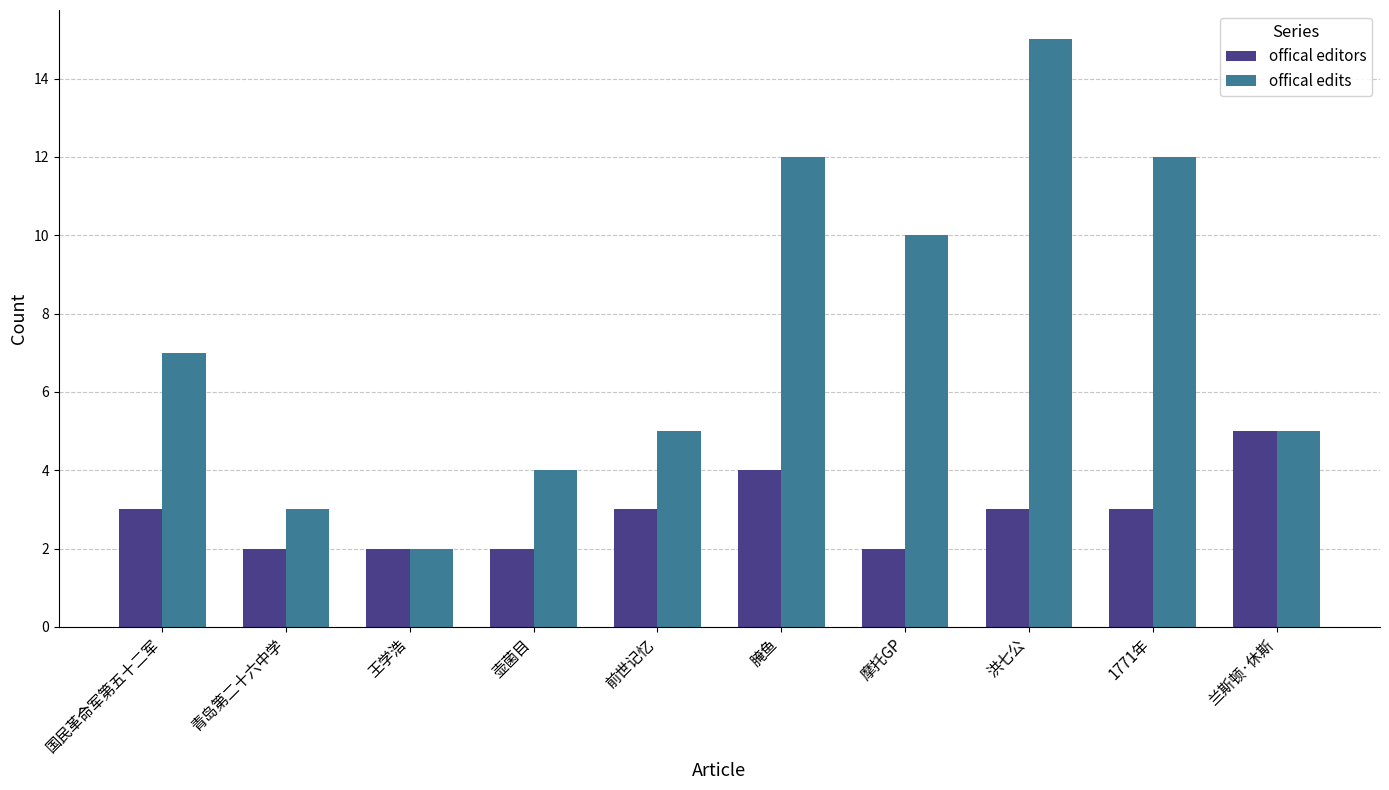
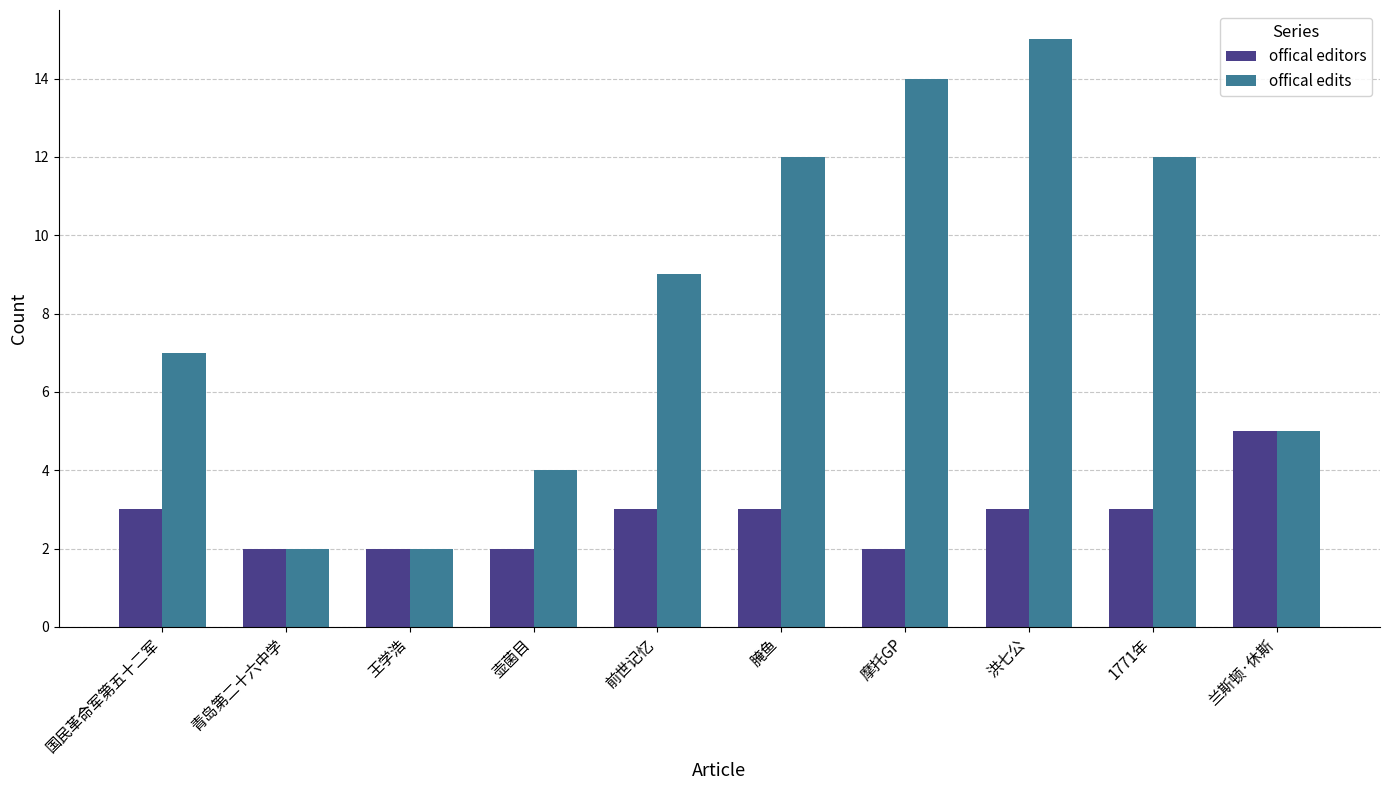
  {
    "offical editors": {
      "国民革命军第五十二军": 3,
      "青岛第二十六中学": 2,
      "王学浩": 2,
      "壶菌目": 2,
      "前世记忆": 3,
-     "腌鱼": 4,
+     "腌鱼": 3,
      "摩托GP": 2,
      "洪七公": 3,
      "1771年": 3,
      "兰斯顿·休斯": 5
    },
    "offical edits": {
      "国民革命军第五十二军": 7,
-     "青岛第二十六中学": 3,
+     "青岛第二十六中学": 2,
      "王学浩": 2,
      "壶菌目": 4,
-     "前世记忆": 5,
+     "前世记忆": 9,
      "腌鱼": 12,
-     "摩托GP": 10,
+     "摩托GP": 14,
      "洪七公": 15,
      "1771年": 12,
      "兰斯顿·休斯": 5
    }
  }
